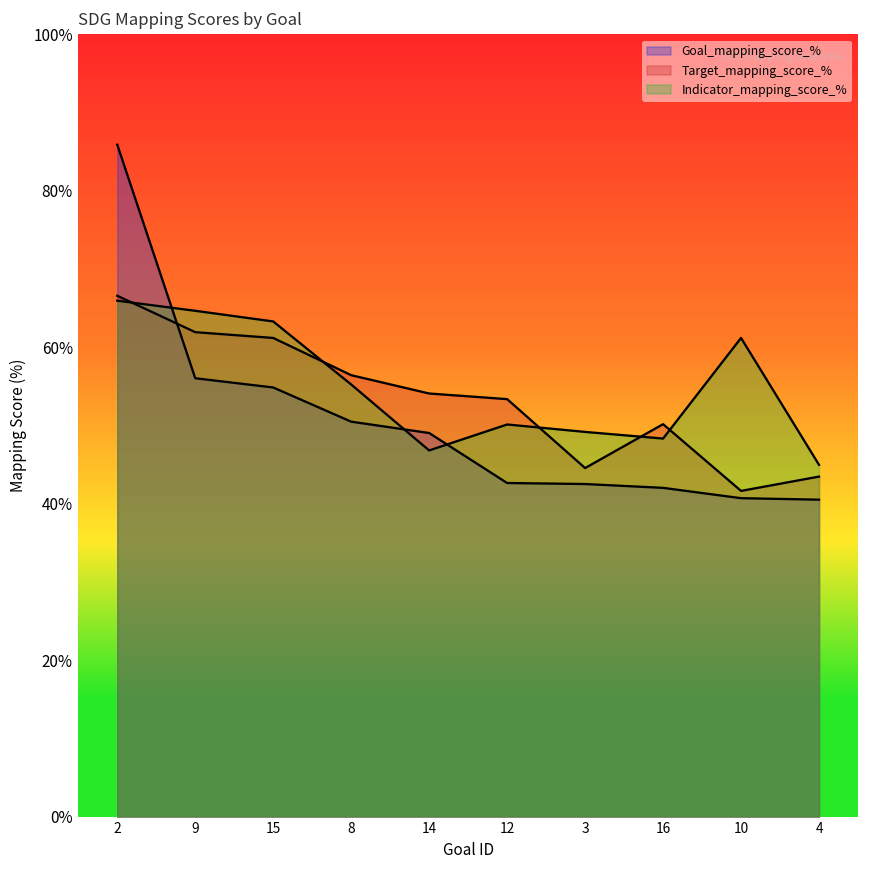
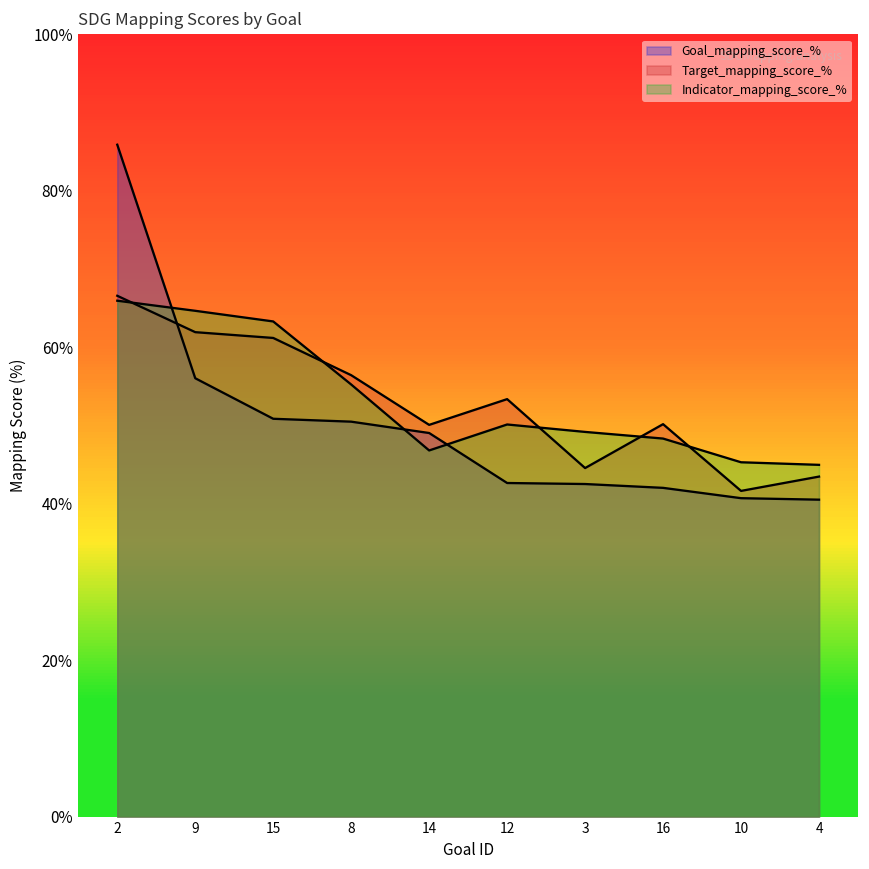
  {
    "Goal_mapping_score_%": {
      "2": "86%",
      "9": "56%",
-     "15": "55%",
+     "15": "51%",
      "8": "51%",
      "14": "49%",
      "12": "43%",
      "3": "43%",
      "16": "42%",
      "10": "41%",
      "4": "41%"
    },
    "Target_mapping_score_%": {
      "2": "67%",
      "9": "62%",
      "15": "61%",
      "8": "56%",
-     "14": "54%",
+     "14": "50%",
      "12": "53%",
      "3": "45%",
      "16": "50%",
      "10": "42%",
      "4": "43%"
    },
    "Indicator_mapping_score_%": {
      "2": "66%",
      "9": "65%",
      "15": "63%",
      "8": "55%",
      "14": "47%",
      "12": "50%",
      "3": "49%",
      "16": "48%",
-     "10": "61%",
+     "10": "45%",
      "4": "45%"
    }
  }
